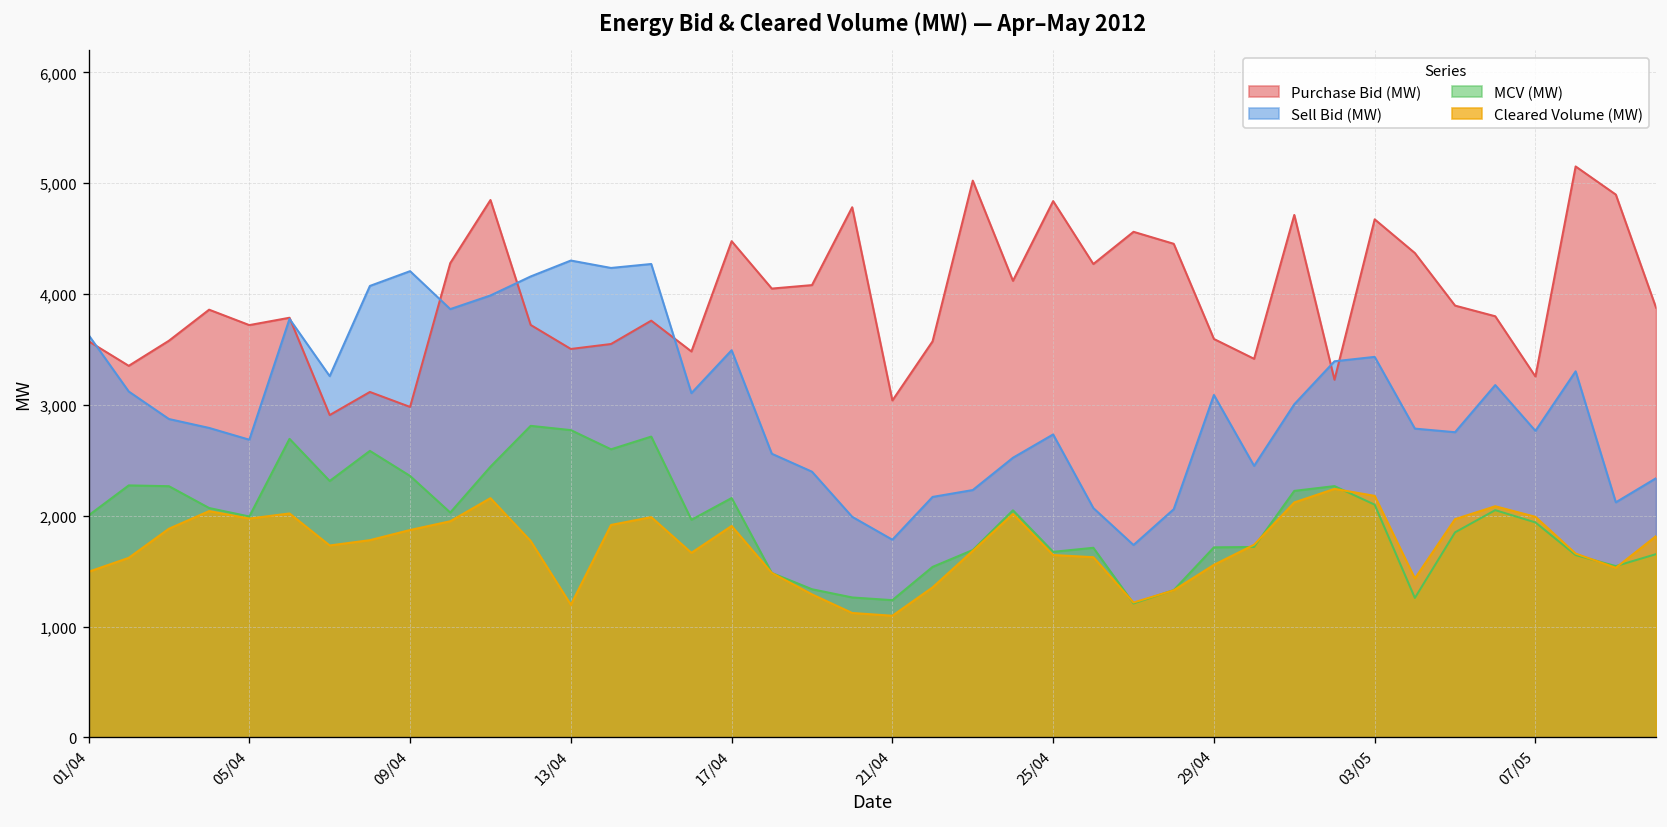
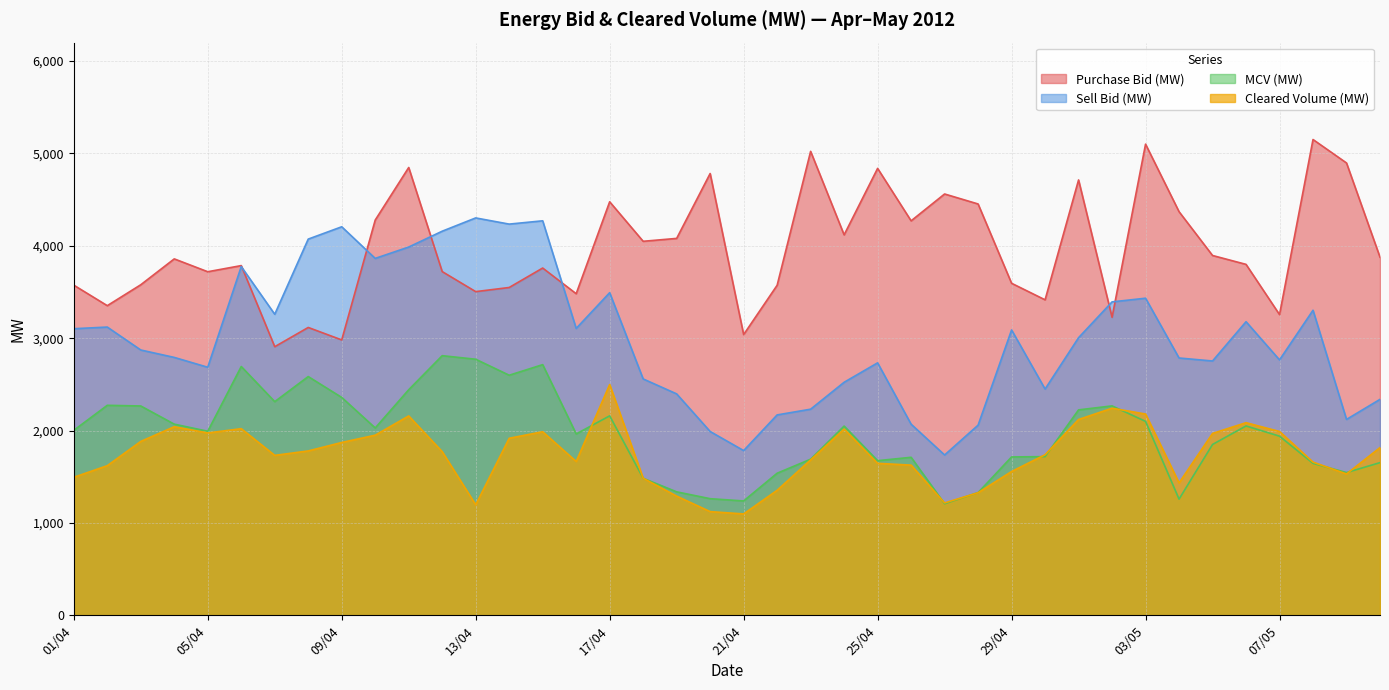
  {
    "Purchase Bid (MW)": {
      "01/04": "3,600",
      "05/04": "3,700",
      "09/04": "3,000",
      "13/04": "3,500",
      "17/04": "4,500",
      "21/04": "3,000",
      "25/04": "4,800",
      "29/04": "3,600",
-     "03/05": "4,700",
+     "03/05": "5,100",
      "07/05": "3,300"
    },
    "Sell Bid (MW)": {
-     "01/04": "3,600",
+     "01/04": "3,100",
      "05/04": "2,700",
      "09/04": "4,200",
      "13/04": "4,300",
      "17/04": "3,500",
      "21/04": "1,800",
      "25/04": "2,700",
      "29/04": "3,100",
      "03/05": "3,400",
      "07/05": "2,800"
    },
    "MCV (MW)": {
      "01/04": "2,000",
      "09/04": "2,400",
      "13/04": "2,800",
      "17/04": "2,200",
      "21/04": "1,200",
      "25/04": "1,700",
      "29/04": "1,700",
      "03/05": "2,100",
      "07/05": "1,900"
    },
    "Cleared Volume (MW)": {
      "01/04": "1,500",
      "09/04": "1,900",
      "13/04": "1,200",
-     "17/04": "1,900",
+     "17/04": "2,500",
      "21/04": "1,100",
      "25/04": "1,600",
      "29/04": "1,600",
      "03/05": "2,200",
      "07/05": "2,000"
    }
  }
